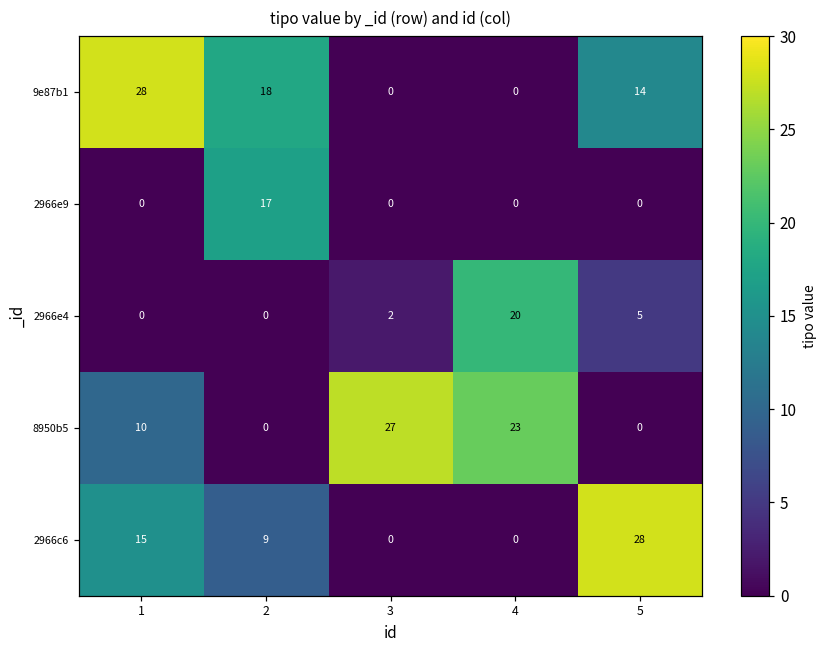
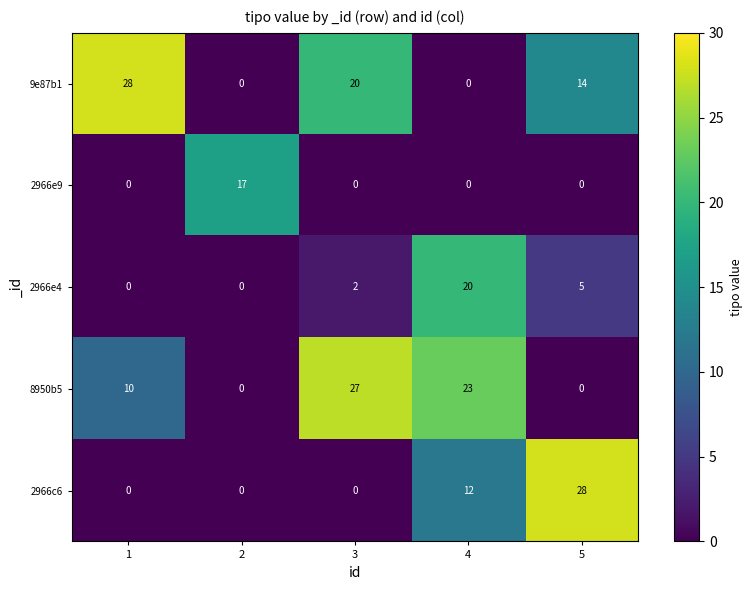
  {
    "9e87b1": {
      "1": 28,
-     "2": 18,
-     "3": 0,
+     "2": 0,
+     "3": 20,
      "4": 0,
      "5": 14
    },
    "2966e9": {
      "1": 0,
      "2": 17,
      "3": 0,
      "4": 0,
      "5": 0
    },
    "2966e4": {
      "1": 0,
      "2": 0,
      "3": 2,
      "4": 20,
      "5": 5
    },
    "8950b5": {
      "1": 10,
      "2": 0,
      "3": 27,
      "4": 23,
      "5": 0
    },
    "2966c6": {
-     "1": 15,
-     "2": 9,
+     "1": 0,
+     "2": 0,
      "3": 0,
-     "4": 0,
+     "4": 12,
      "5": 28
    }
  }
